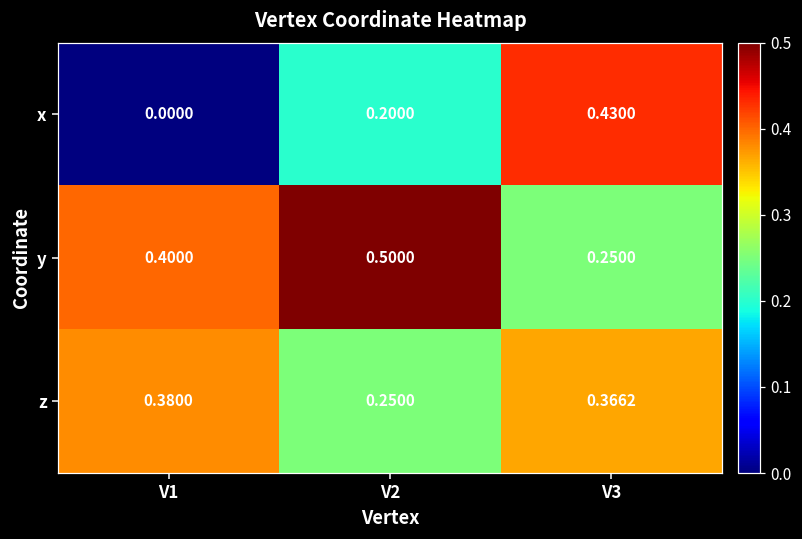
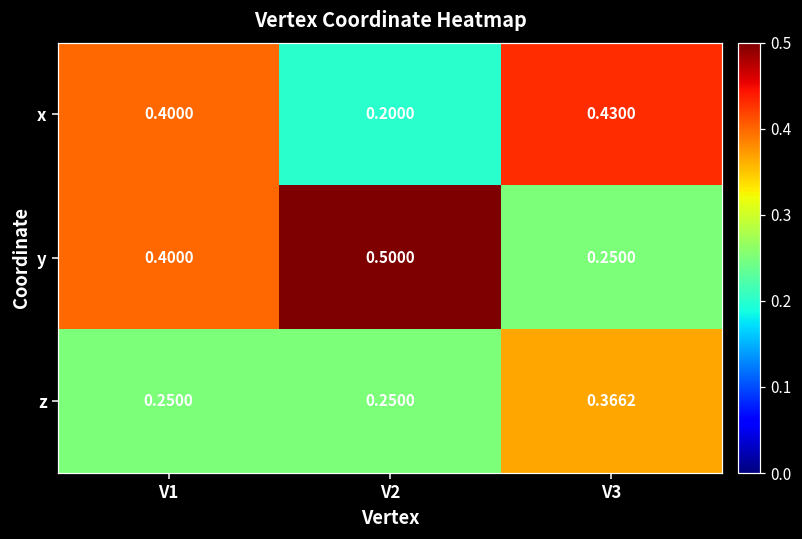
  {
    "x": {
-     "V1": 0.0000,
+     "V1": 0.4000,
      "V2": 0.2000,
      "V3": 0.4300
    },
    "y": {
      "V1": 0.4000,
      "V2": 0.5000,
      "V3": 0.2500
    },
    "z": {
-     "V1": 0.3800,
+     "V1": 0.2500,
      "V2": 0.2500,
      "V3": 0.3662
    }
  }
